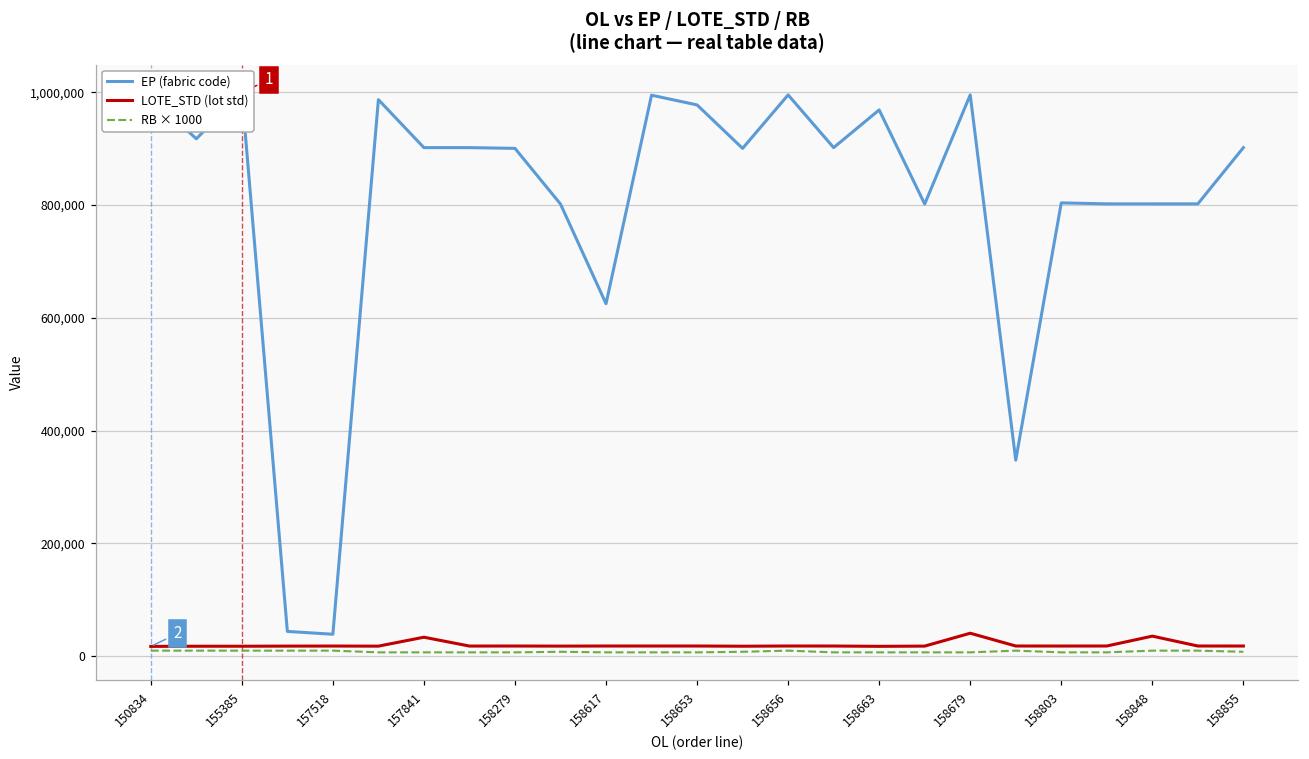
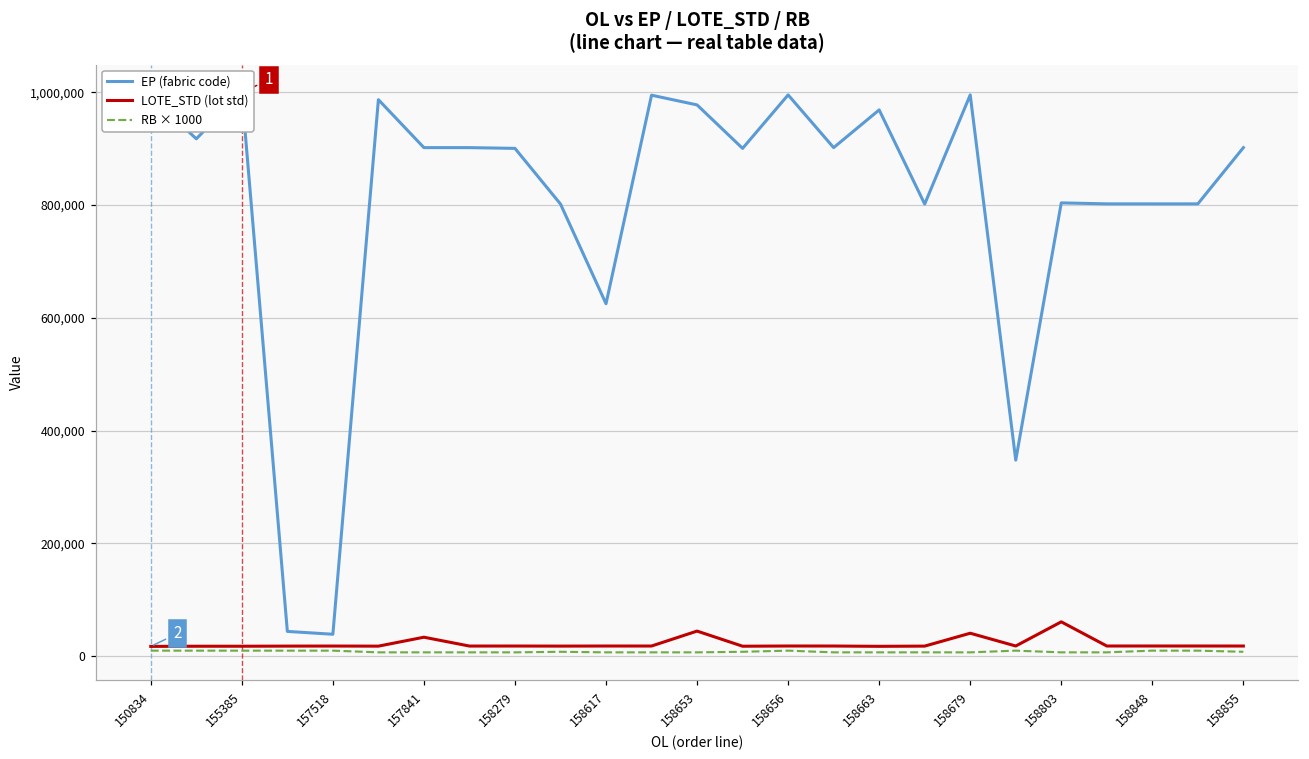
  {
    "EP (fabric code)": {
      "157518": "40,000",
      "157841": "900,000",
      "158279": "900,000",
      "158617": "620,000",
      "158653": "980,000",
      "158656": "1,000,000",
      "158663": "970,000",
      "158679": "1,000,000",
      "158803": "800,000",
      "158848": "800,000",
      "158855": "900,000"
    },
    "LOTE_STD (lot std)": {
      "155385": "20,000",
      "157518": "20,000",
      "157841": "30,000",
      "158279": "20,000",
      "158617": "20,000",
-     "158653": "20,000",
+     "158653": "40,000",
      "158656": "20,000",
      "158663": "20,000",
      "158679": "40,000",
-     "158803": "20,000",
-     "158848": "40,000",
+     "158803": "60,000",
+     "158848": "20,000",
      "158855": "20,000"
    },
    "RB × 1000": {
      "150834": "10,000",
      "155385": "10,000",
      "157518": "10,000",
      "157841": "10,000",
      "158279": "10,000",
      "158617": "10,000",
      "158653": "10,000",
      "158656": "10,000",
      "158663": "10,000",
      "158679": "10,000",
      "158803": "10,000",
      "158848": "10,000",
      "158855": "10,000"
    }
  }
